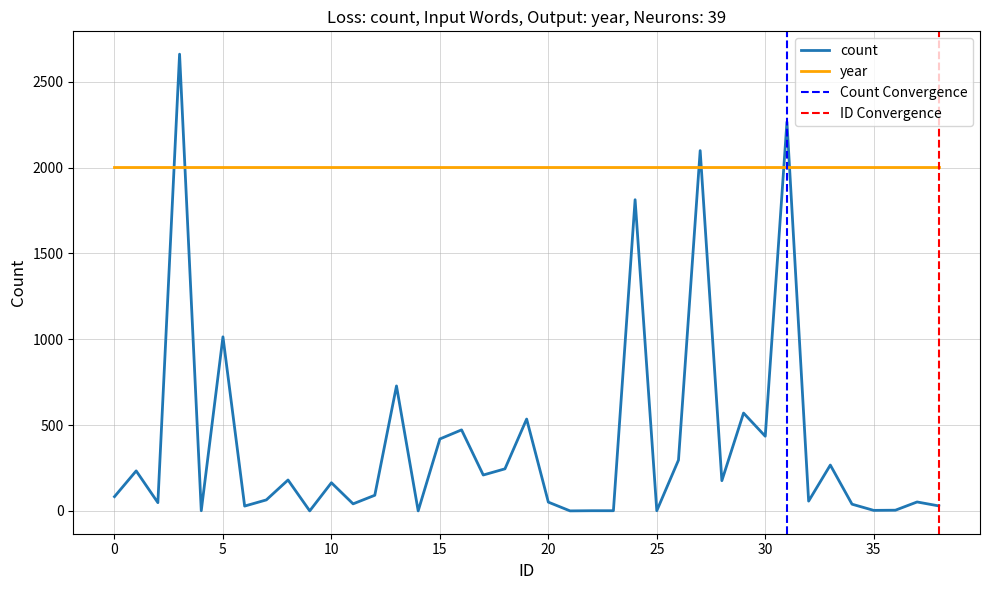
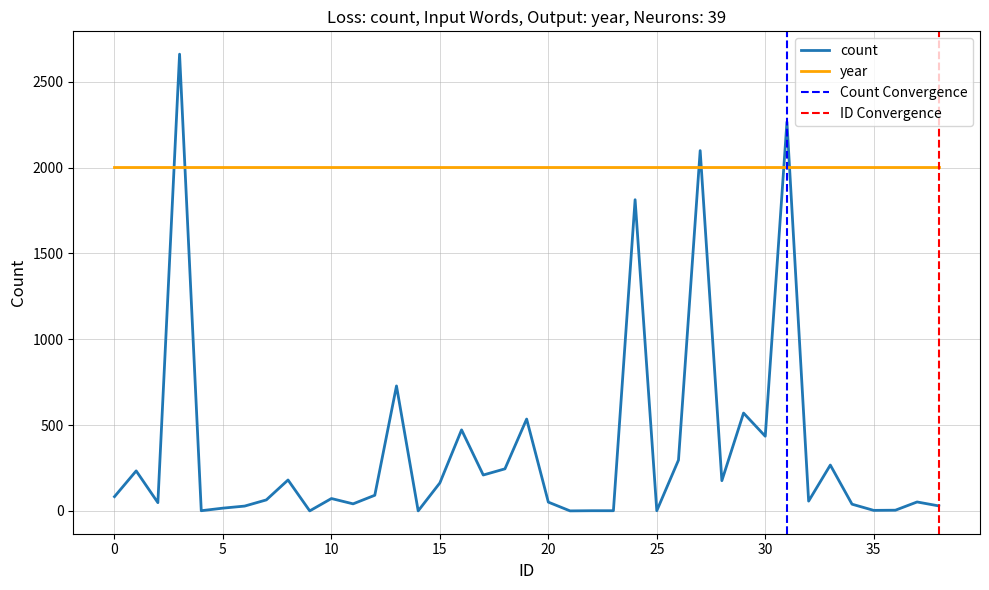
  {
    "count": {
      "0": 80,
-     "5": 1010,
-     "10": 160,
-     "15": 420,
+     "5": 20,
+     "10": 70,
+     "15": 160,
      "20": 50,
      "25": 0,
      "30": 440,
      "35": 0
    },
    "year": {
      "0": 2010,
      "5": 2010,
      "10": 2010,
      "15": 2010,
      "20": 2010,
      "25": 2010,
      "30": 2010,
      "35": 2010
    }
  }
